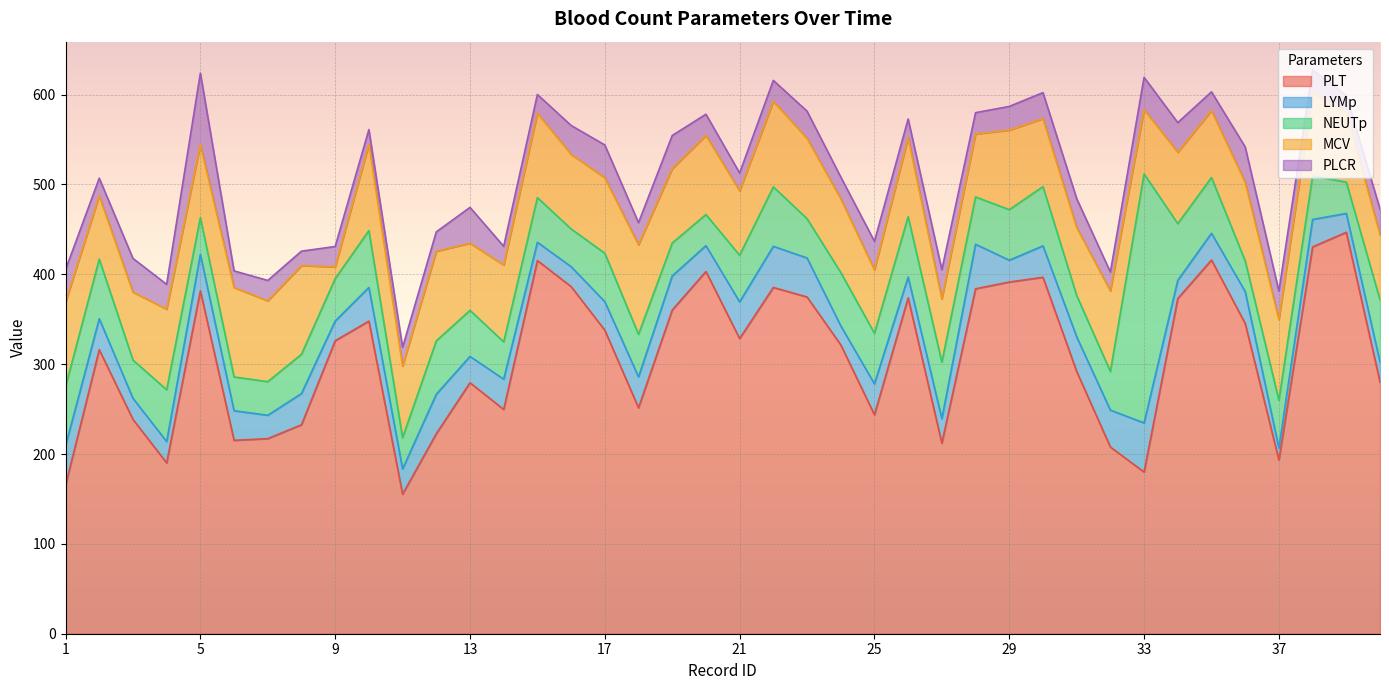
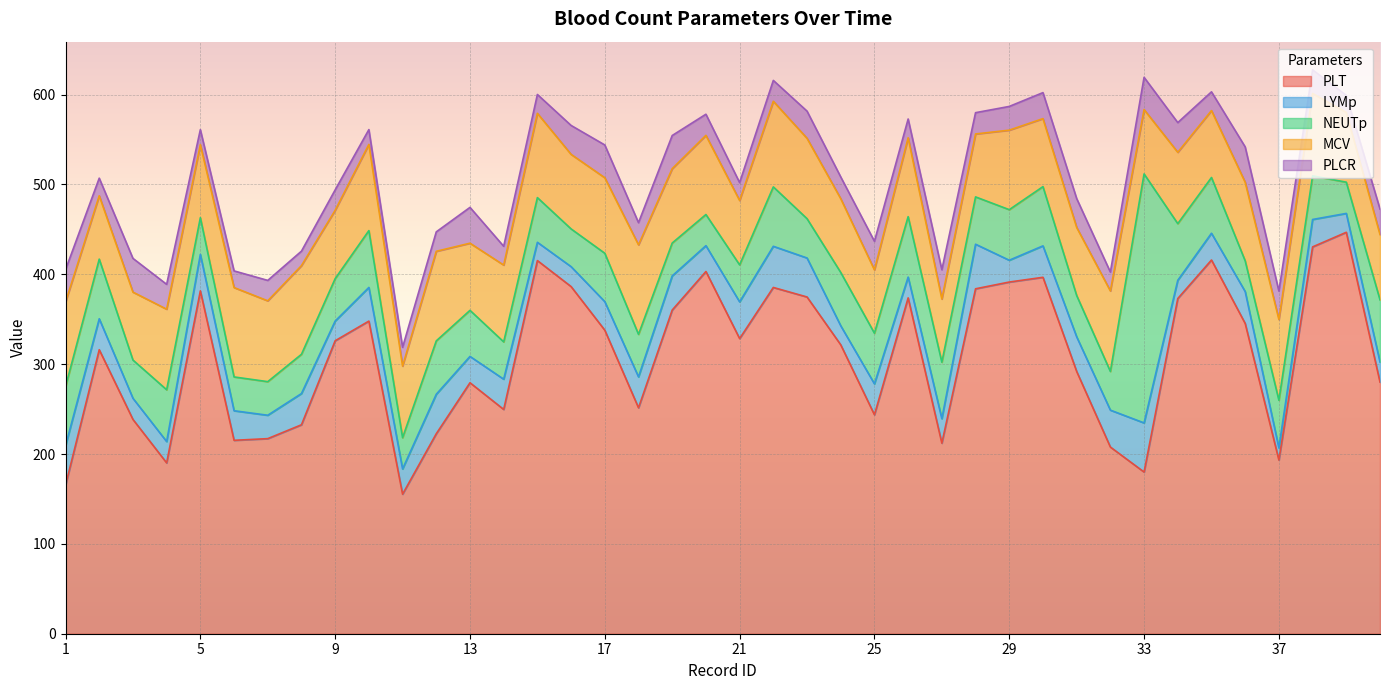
  {
    "PLT": {
      "1": 170,
      "5": 380,
      "9": 330,
      "13": 280,
      "17": 340,
      "21": 330,
      "25": 240,
      "29": 390,
      "33": 180,
      "37": 190
    },
    "LYMp": {
      "1": 40,
      "5": 40,
      "9": 20,
      "13": 30,
      "17": 30,
      "21": 40,
      "25": 30,
      "29": 20,
      "33": 50,
      "37": 10
    },
    "NEUTp": {
      "1": 70,
      "5": 40,
      "9": 50,
      "13": 50,
      "17": 50,
-     "21": 50,
+     "21": 40,
      "25": 60,
      "29": 60,
      "33": 280,
      "37": 50
    },
    "MCV": {
      "1": 90,
      "5": 80,
-     "9": 10,
+     "9": 80,
      "13": 70,
      "17": 80,
      "21": 70,
      "25": 70,
      "29": 90,
      "33": 70,
      "37": 90
    },
    "PLCR": {
      "1": 40,
-     "5": 80,
+     "5": 20,
      "9": 20,
      "13": 40,
      "17": 40,
      "21": 20,
      "25": 30,
      "29": 30,
      "33": 40,
      "37": 30
    }
  }
